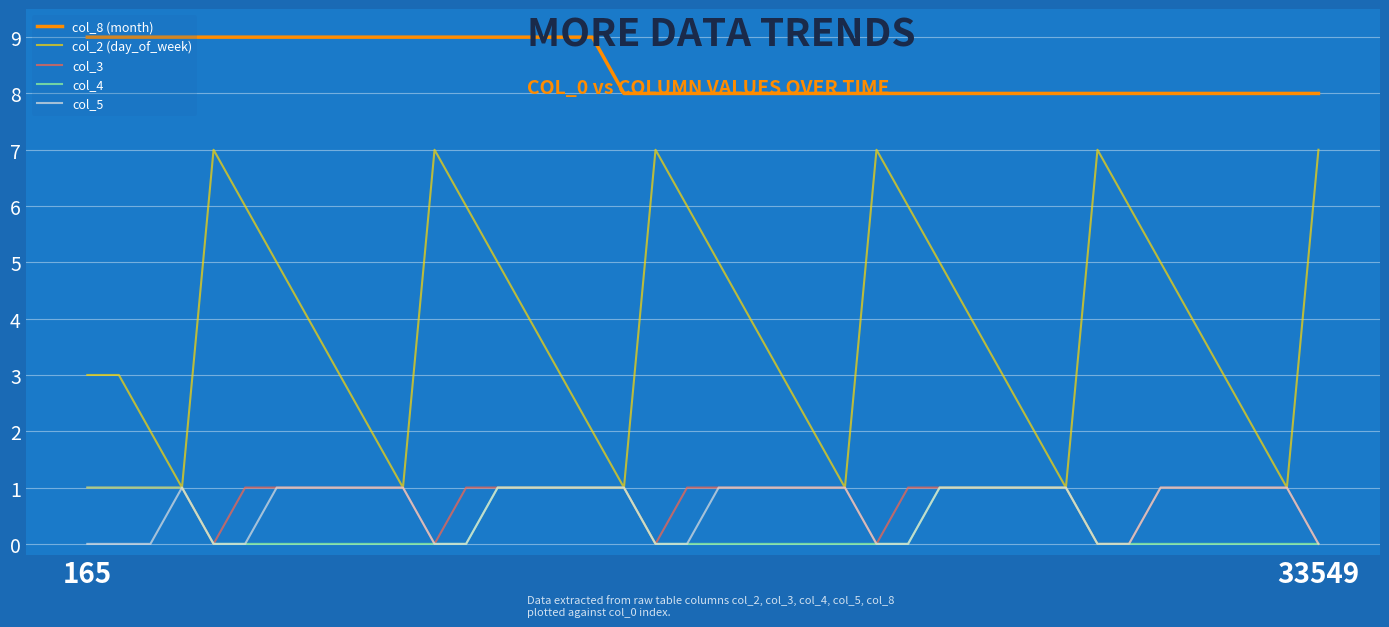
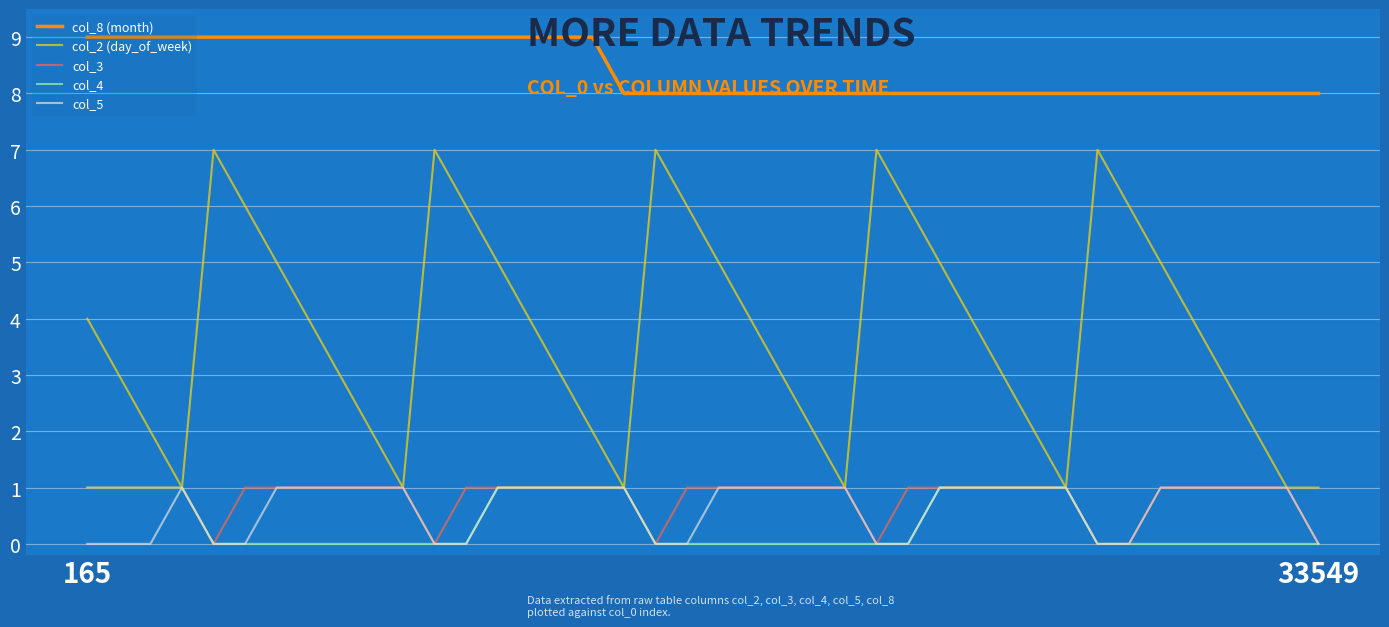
  {
    "col_8 (month)": {
      "33549": 8
    },
    "col_2 (day_of_week)": {
-     "165": 3,
-     "33549": 7
+     "165": 4,
+     "33549": 1
    },
    "col_5": {
      "165": 0
    }
  }
